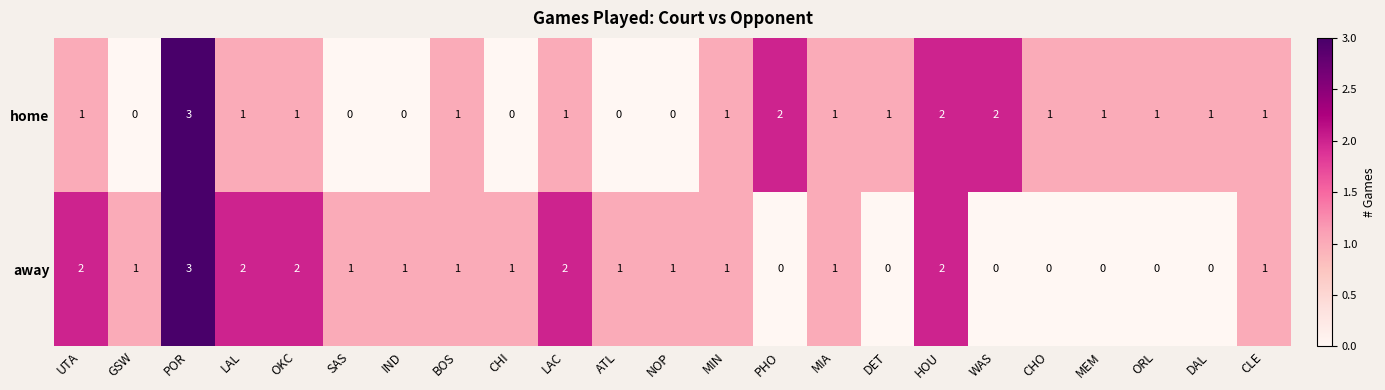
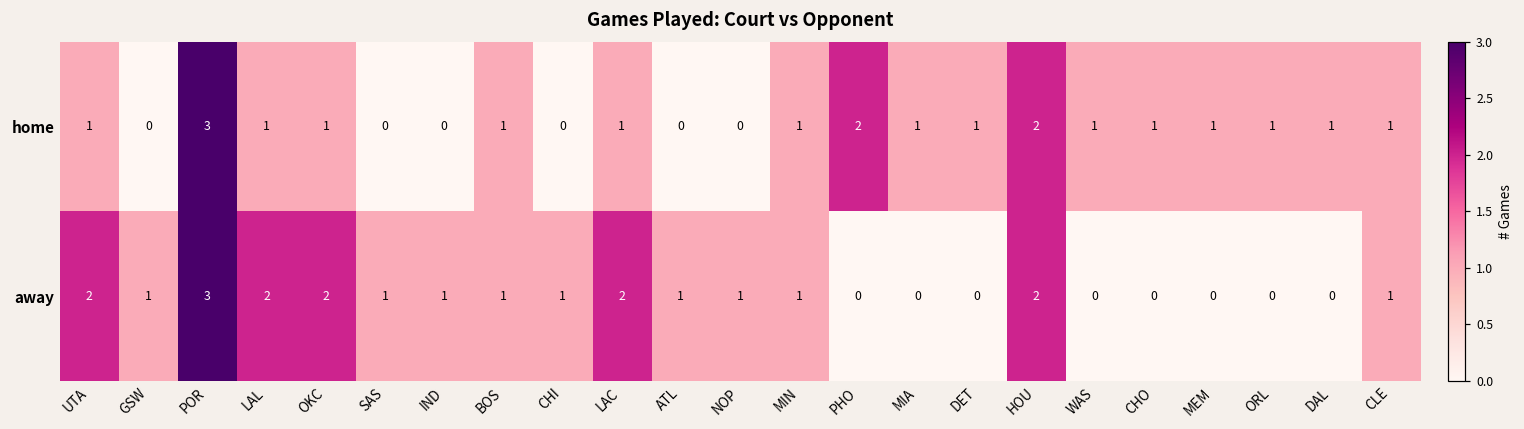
  {
    "home": {
      "UTA": 1,
      "GSW": 0,
      "POR": 3,
      "LAL": 1,
      "OKC": 1,
      "SAS": 0,
      "IND": 0,
      "BOS": 1,
      "CHI": 0,
      "LAC": 1,
      "ATL": 0,
      "NOP": 0,
      "MIN": 1,
      "PHO": 2,
      "MIA": 1,
      "DET": 1,
      "HOU": 2,
-     "WAS": 2,
+     "WAS": 1,
      "CHO": 1,
      "MEM": 1,
      "ORL": 1,
      "DAL": 1,
      "CLE": 1
    },
    "away": {
      "UTA": 2,
      "GSW": 1,
      "POR": 3,
      "LAL": 2,
      "OKC": 2,
      "SAS": 1,
      "IND": 1,
      "BOS": 1,
      "CHI": 1,
      "LAC": 2,
      "ATL": 1,
      "NOP": 1,
      "MIN": 1,
      "PHO": 0,
-     "MIA": 1,
+     "MIA": 0,
      "DET": 0,
      "HOU": 2,
      "WAS": 0,
      "CHO": 0,
      "MEM": 0,
      "ORL": 0,
      "DAL": 0,
      "CLE": 1
    }
  }
